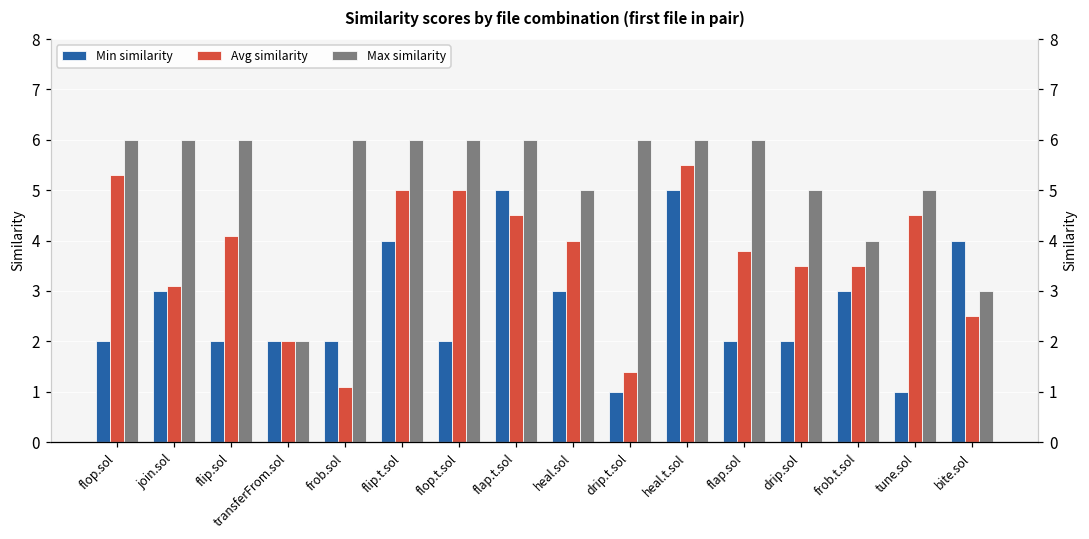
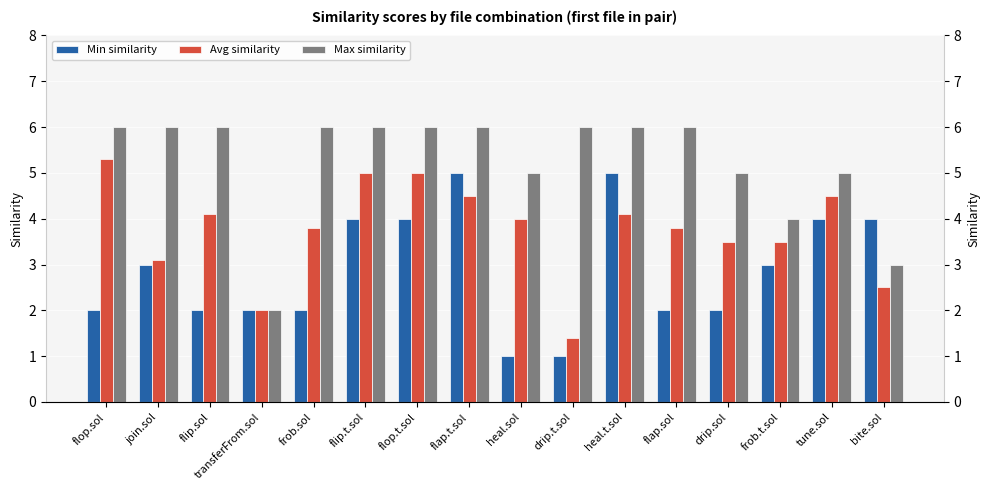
  {
    "Min similarity": {
      "flop.sol": 2,
      "join.sol": 3,
      "flip.sol": 2,
      "transferFrom.sol": 2,
      "frob.sol": 2,
      "flip.t.sol": 4,
-     "flop.t.sol": 2,
+     "flop.t.sol": 4,
      "flap.t.sol": 5,
-     "heal.sol": 3,
+     "heal.sol": 1,
      "drip.t.sol": 1,
      "heal.t.sol": 5,
      "flap.sol": 2,
      "drip.sol": 2,
      "frob.t.sol": 3,
-     "tune.sol": 1,
+     "tune.sol": 4,
      "bite.sol": 4
    },
    "Avg similarity": {
      "flop.sol": 5.3,
      "join.sol": 3.1,
      "flip.sol": 4.1,
      "transferFrom.sol": 2.0,
-     "frob.sol": 1.1,
+     "frob.sol": 3.8,
      "flip.t.sol": 5.0,
      "flop.t.sol": 5.0,
      "flap.t.sol": 4.5,
      "heal.sol": 4.0,
      "drip.t.sol": 1.4,
-     "heal.t.sol": 5.5,
+     "heal.t.sol": 4.1,
      "flap.sol": 3.8,
      "drip.sol": 3.5,
      "frob.t.sol": 3.5,
      "tune.sol": 4.5,
      "bite.sol": 2.5
    },
    "Max similarity": {
      "flop.sol": 6.0,
      "join.sol": 6.0,
      "flip.sol": 6.0,
      "transferFrom.sol": 2.0,
      "frob.sol": 6.0,
      "flip.t.sol": 6.0,
      "flop.t.sol": 6.0,
      "flap.t.sol": 6.0,
      "heal.sol": 5.0,
      "drip.t.sol": 6.0,
      "heal.t.sol": 6.0,
      "flap.sol": 6.0,
      "drip.sol": 5.0,
      "frob.t.sol": 4.0,
      "tune.sol": 5.0,
      "bite.sol": 3.0
    }
  }
